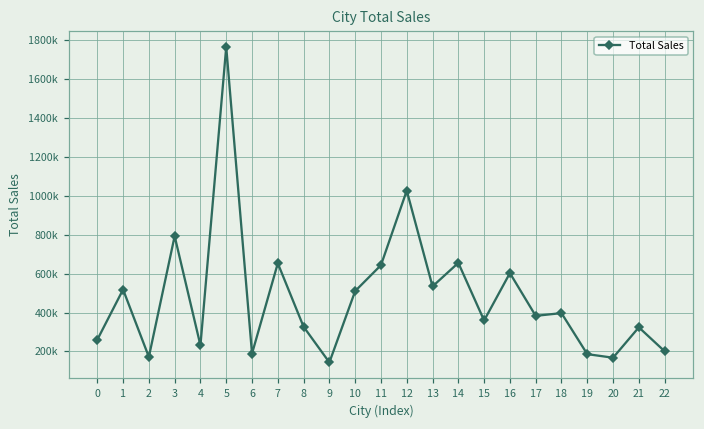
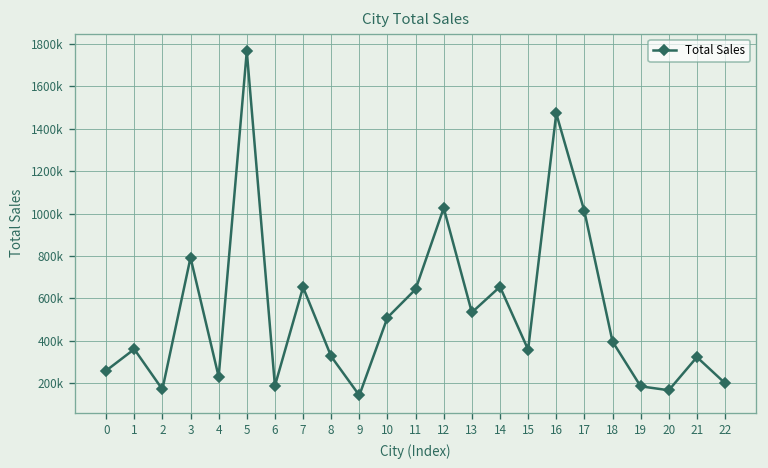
  {
    "0": 260000,
-   "1": 520000,
+   "1": 360000,
    "2": 170000,
    "3": 790000,
    "4": 230000,
    "5": 1760000,
    "6": 190000,
    "7": 650000,
    "8": 330000,
    "9": 140000,
    "10": 510000,
    "11": 640000,
    "12": 1030000,
    "13": 530000,
    "14": 660000,
    "15": 360000,
-   "16": 600000,
-   "17": 380000,
+   "16": 1470000,
+   "17": 1010000,
    "18": 400000,
    "19": 190000,
    "20": 170000,
    "21": 320000,
    "22": 200000
  }
